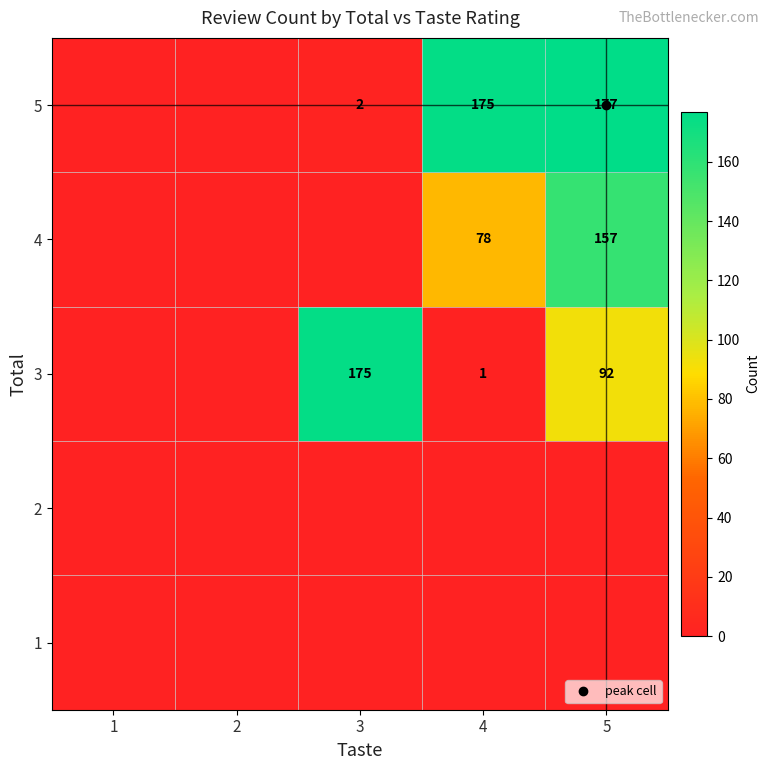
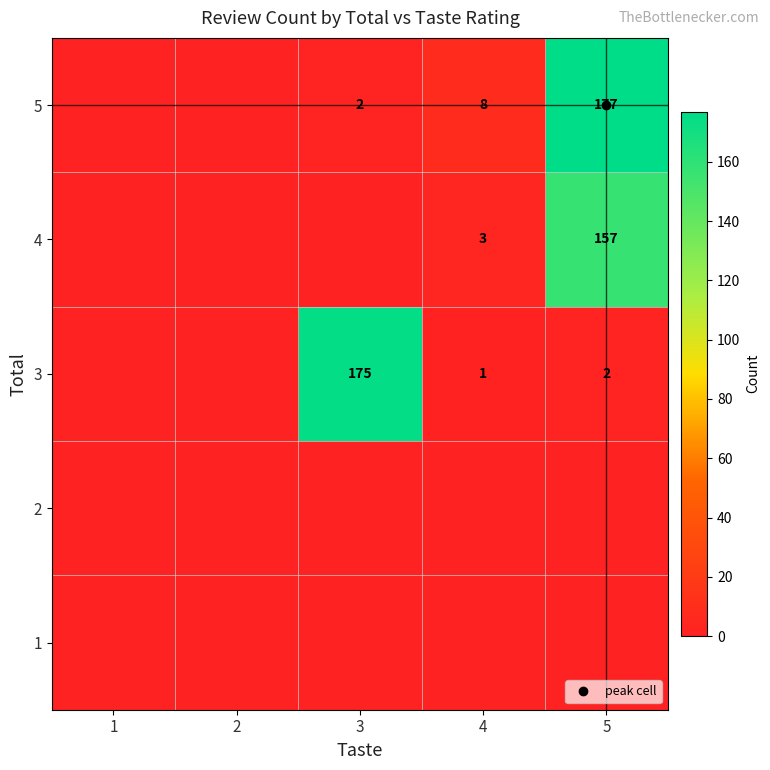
  {
    "5": {
      "3": 2,
-     "4": 175
+     "4": 8
    },
    "4": {
-     "4": 78,
+     "4": 3,
      "5": 157
    },
    "3": {
      "3": 175,
      "4": 1,
-     "5": 92
+     "5": 2
    }
  }
